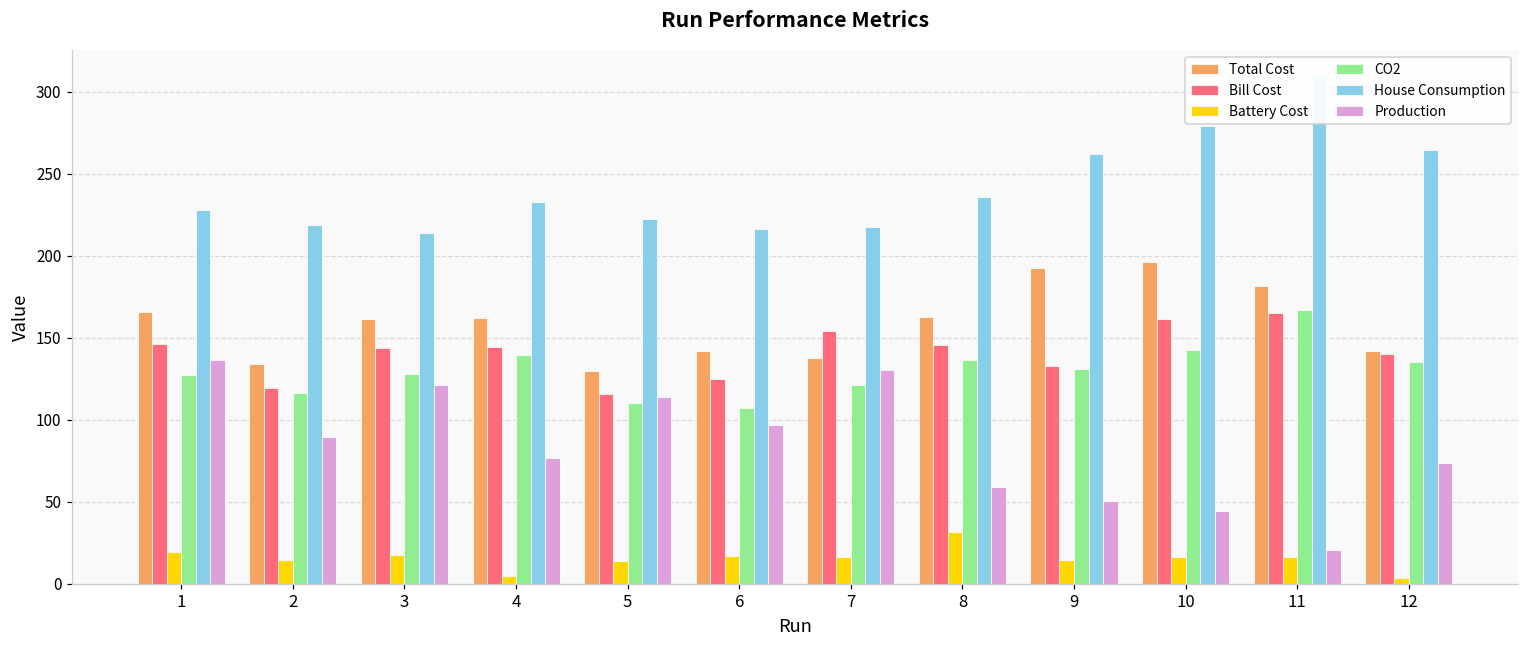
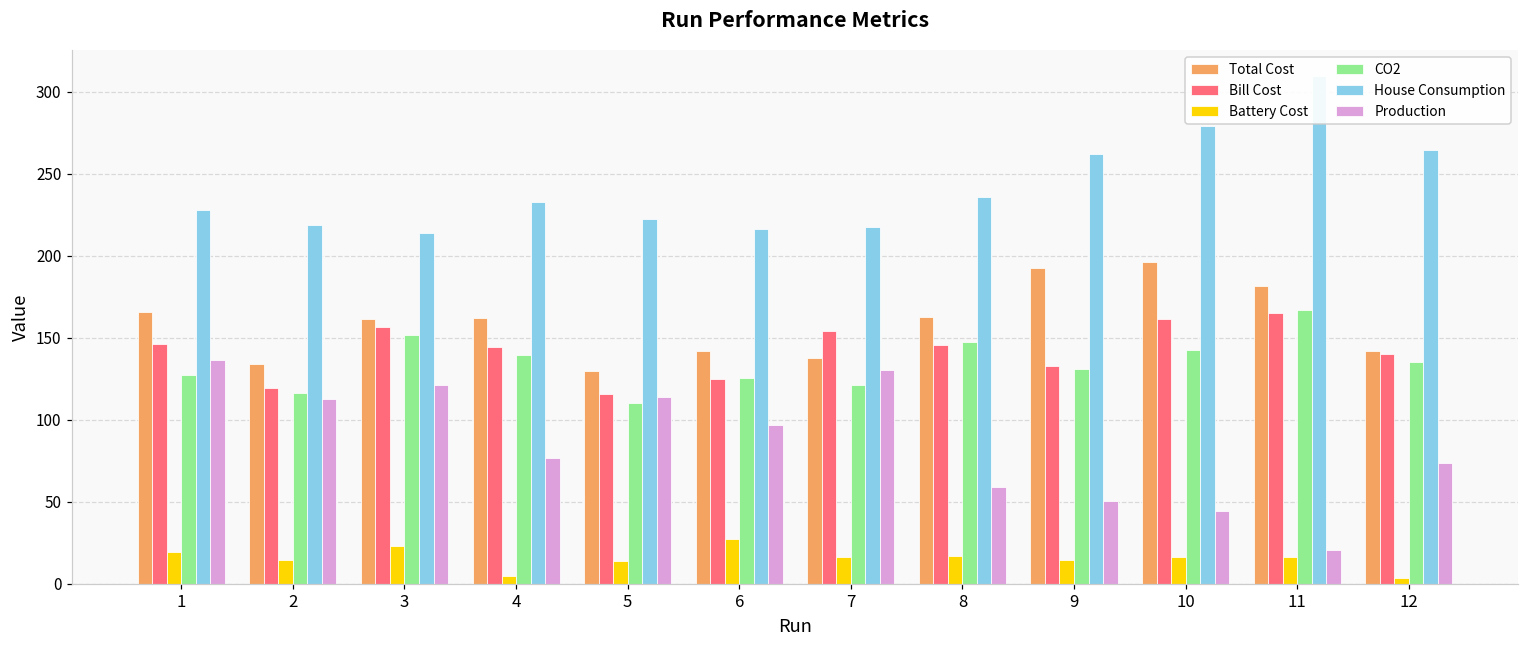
  {
    "Total Cost": {
      "1": 165,
      "2": 134,
      "3": 161,
      "4": 162,
      "5": 130,
      "6": 142,
      "7": 138,
      "8": 163,
      "9": 193,
      "10": 196,
      "11": 182,
      "12": 142
    },
    "Bill Cost": {
      "1": 146,
      "2": 119,
-     "3": 144,
+     "3": 157,
      "4": 144,
      "5": 116,
      "6": 125,
      "7": 154,
      "8": 146,
      "9": 133,
      "10": 161,
      "11": 165,
      "12": 140
    },
    "Battery Cost": {
      "1": 19,
      "2": 15,
-     "3": 17,
+     "3": 23,
      "4": 5,
      "5": 14,
-     "6": 17,
+     "6": 27,
      "7": 16,
-     "8": 32,
+     "8": 17,
      "9": 15,
      "10": 16,
      "11": 17,
      "12": 4
    },
    "CO2": {
      "1": 127,
      "2": 116,
-     "3": 128,
+     "3": 152,
      "4": 140,
      "5": 110,
-     "6": 107,
+     "6": 126,
      "7": 121,
-     "8": 136,
+     "8": 148,
      "9": 131,
      "10": 143,
      "11": 167,
      "12": 135
    },
    "House Consumption": {
      "1": 228,
      "2": 219,
      "3": 214,
      "4": 233,
      "5": 222,
      "6": 217,
      "7": 217,
      "8": 236,
      "9": 262,
      "10": 279,
      "12": 264
    },
    "Production": {
      "1": 137,
-     "2": 89,
+     "2": 112,
      "3": 121,
      "4": 76,
      "5": 114,
      "6": 97,
      "7": 131,
      "8": 59,
      "9": 51,
      "10": 44,
      "11": 21,
      "12": 74
    }
  }
